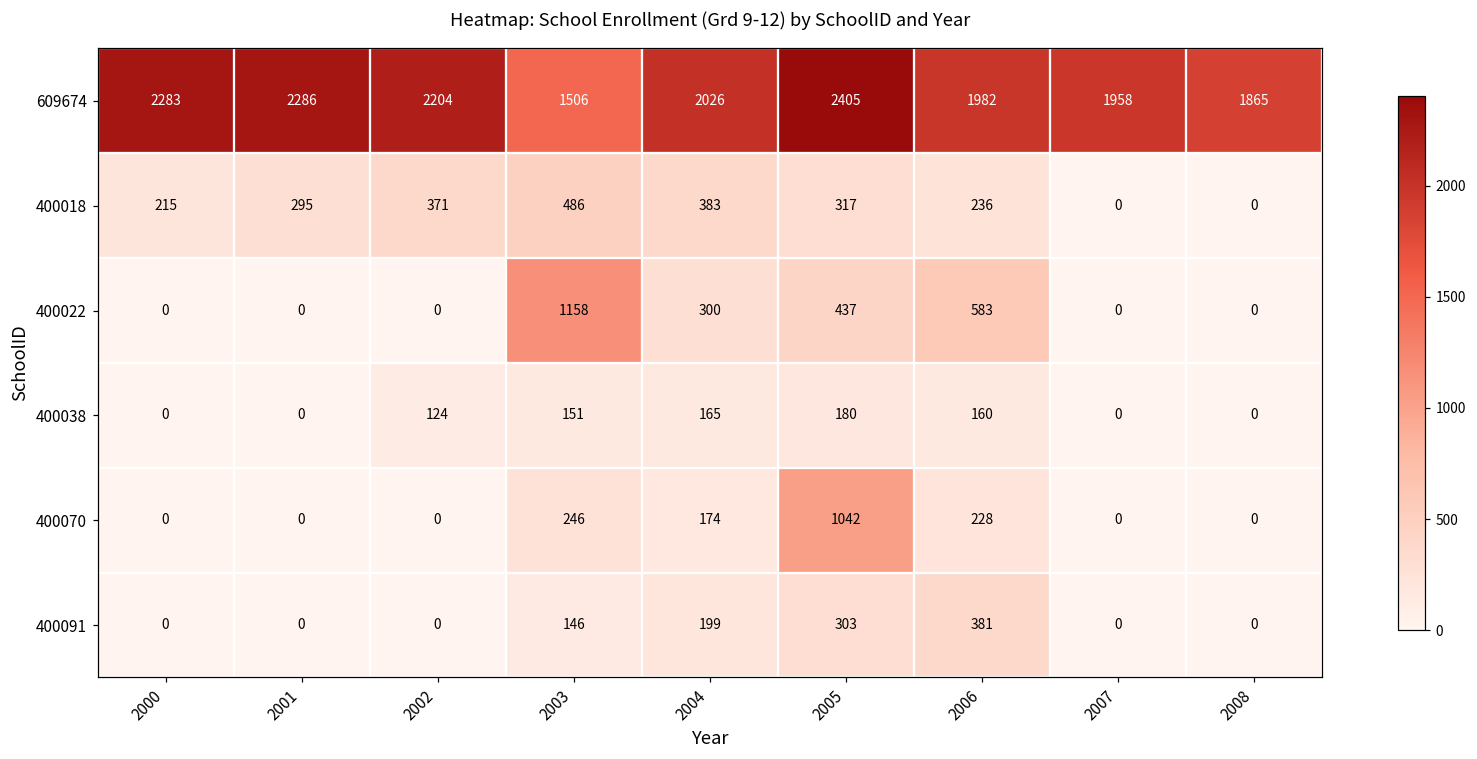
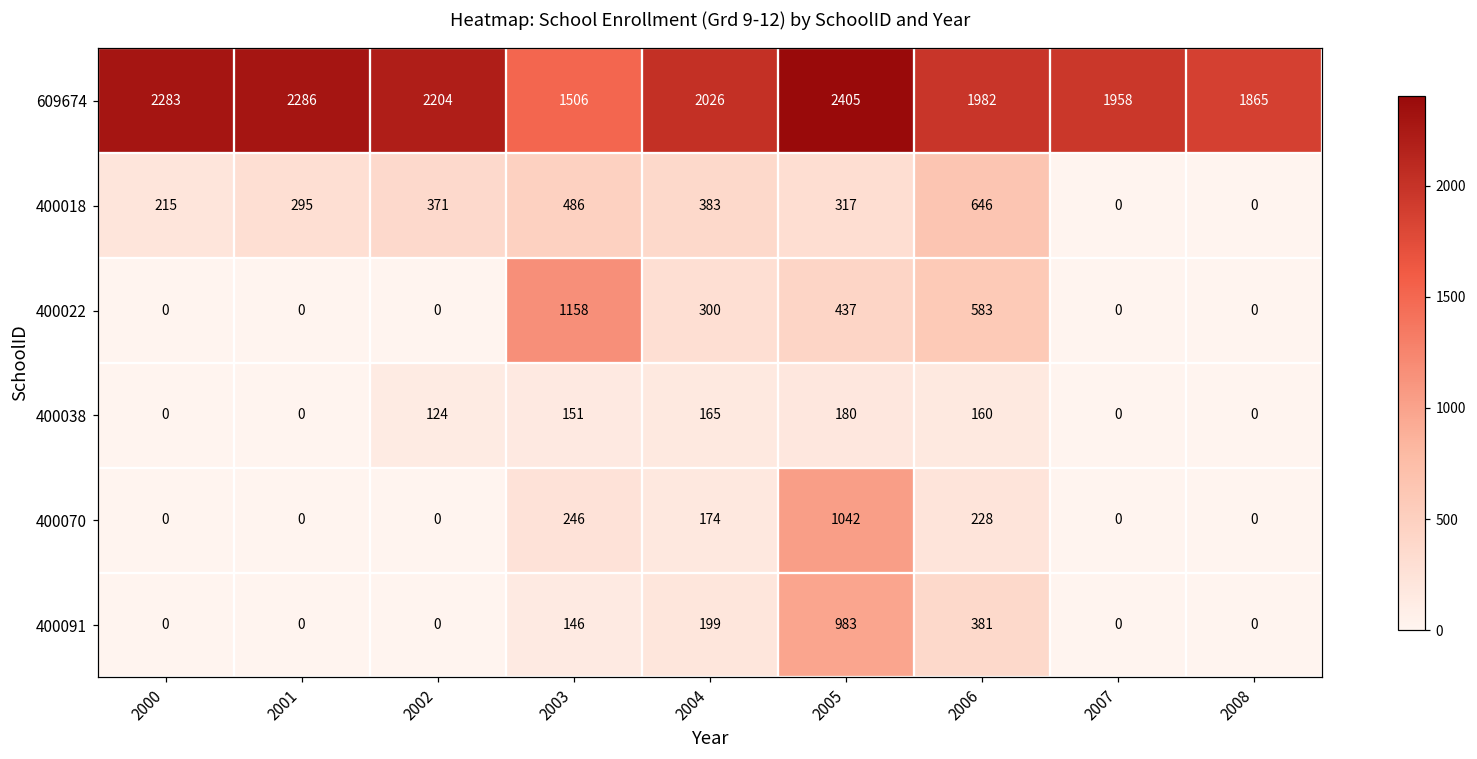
  {
    "609674": {
      "2000": 2283,
      "2001": 2286,
      "2002": 2204,
      "2003": 1506,
      "2004": 2026,
      "2005": 2405,
      "2006": 1982,
      "2007": 1958,
      "2008": 1865
    },
    "400018": {
      "2000": 215,
      "2001": 295,
      "2002": 371,
      "2003": 486,
      "2004": 383,
      "2005": 317,
-     "2006": 236,
+     "2006": 646,
      "2007": 0,
      "2008": 0
    },
    "400022": {
      "2000": 0,
      "2001": 0,
      "2002": 0,
      "2003": 1158,
      "2004": 300,
      "2005": 437,
      "2006": 583,
      "2007": 0,
      "2008": 0
    },
    "400038": {
      "2000": 0,
      "2001": 0,
      "2002": 124,
      "2003": 151,
      "2004": 165,
      "2005": 180,
      "2006": 160,
      "2007": 0,
      "2008": 0
    },
    "400070": {
      "2000": 0,
      "2001": 0,
      "2002": 0,
      "2003": 246,
      "2004": 174,
      "2005": 1042,
      "2006": 228,
      "2007": 0,
      "2008": 0
    },
    "400091": {
      "2000": 0,
      "2001": 0,
      "2002": 0,
      "2003": 146,
      "2004": 199,
-     "2005": 303,
+     "2005": 983,
      "2006": 381,
      "2007": 0,
      "2008": 0
    }
  }
